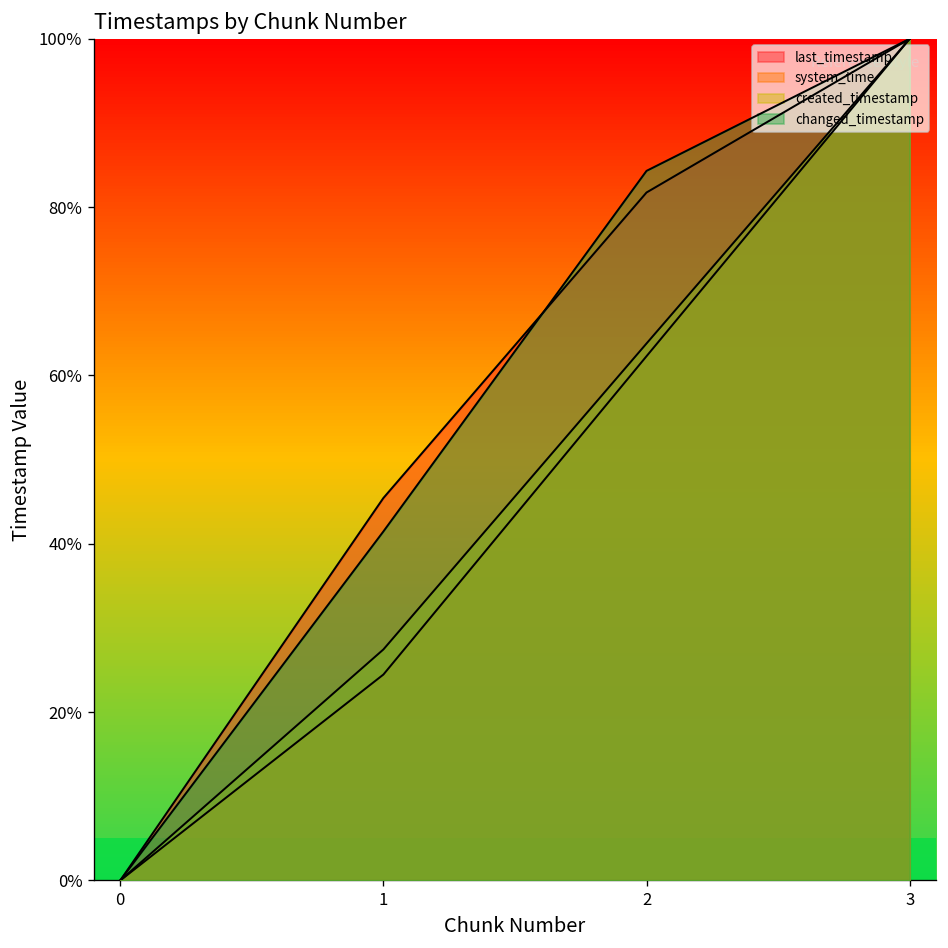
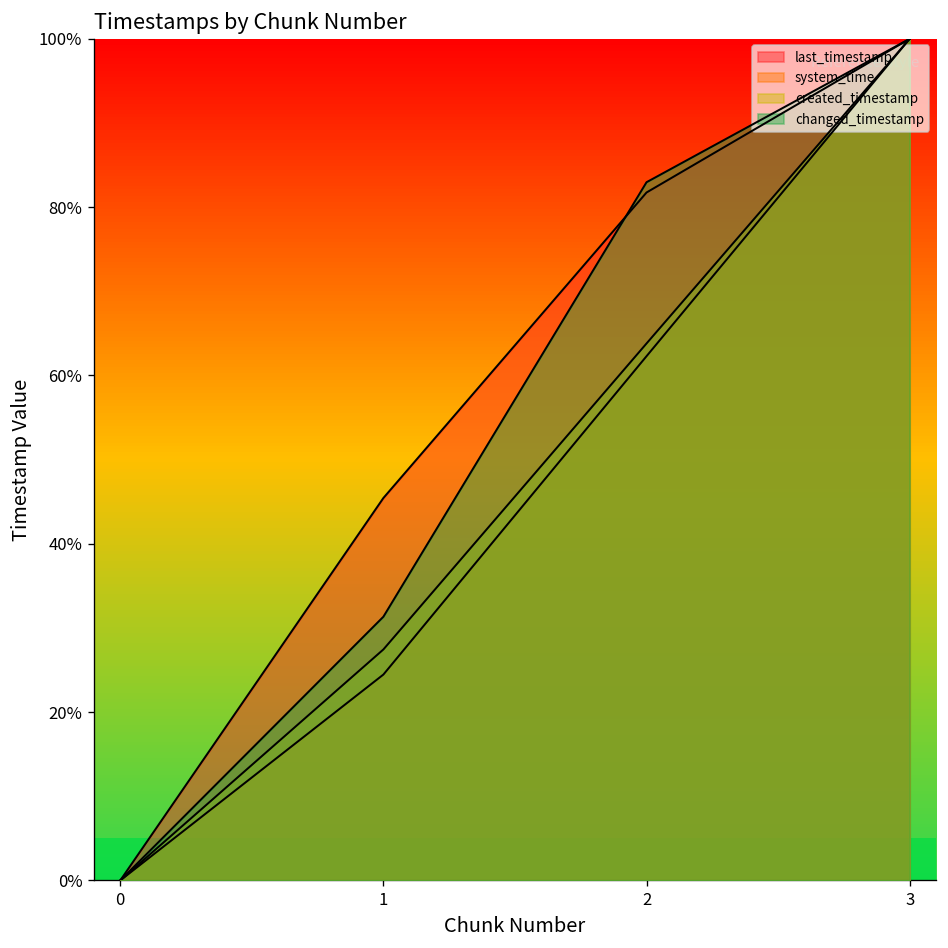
  {
    "last_timestamp": {
      "1": "45%",
      "2": "82%"
    },
    "changed_timestamp": {
-     "1": "41%",
-     "2": "84%"
+     "1": "31%",
+     "2": "83%"
    }
  }
